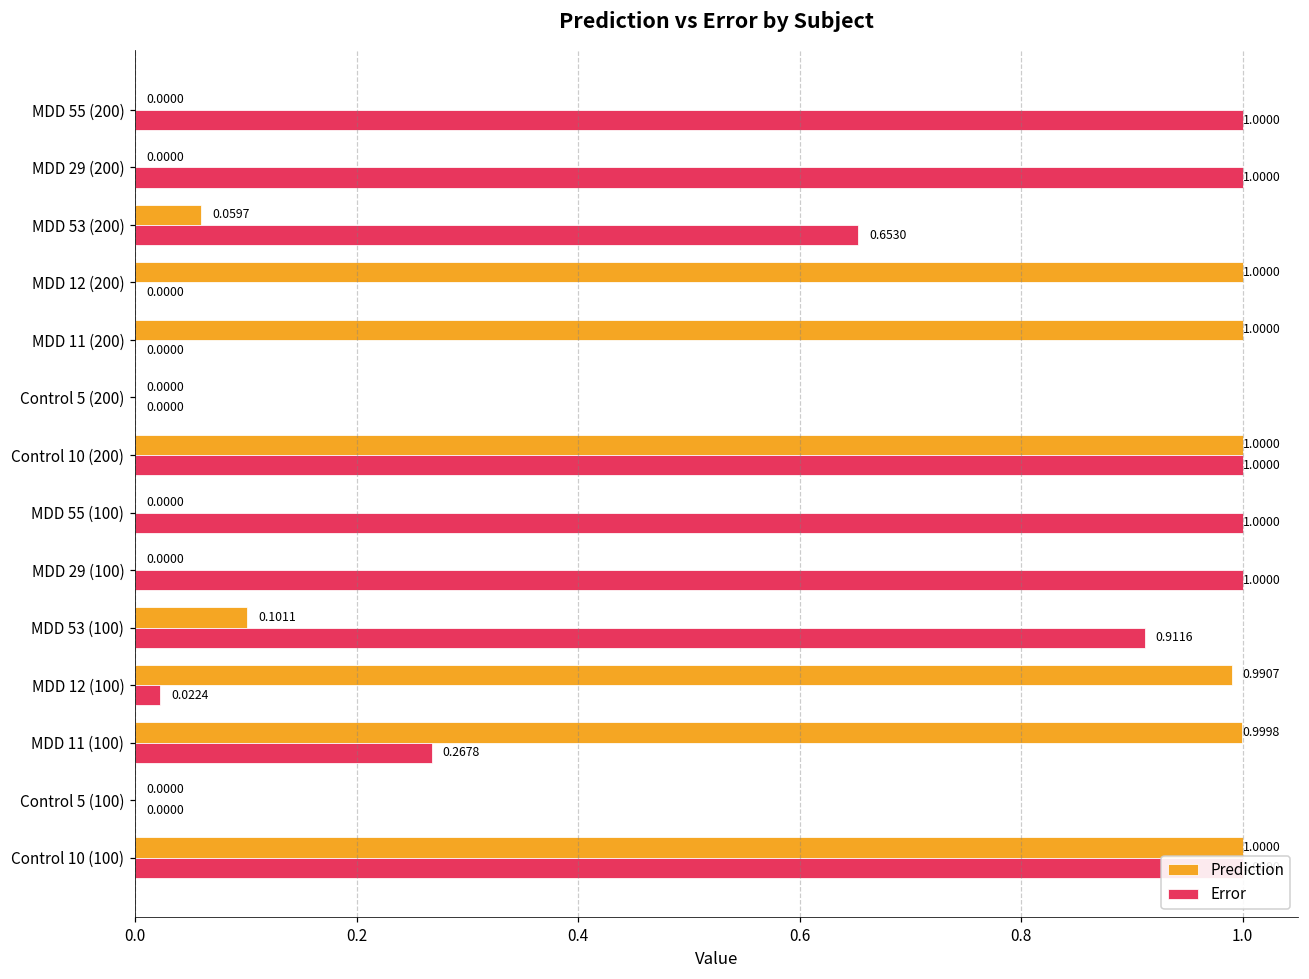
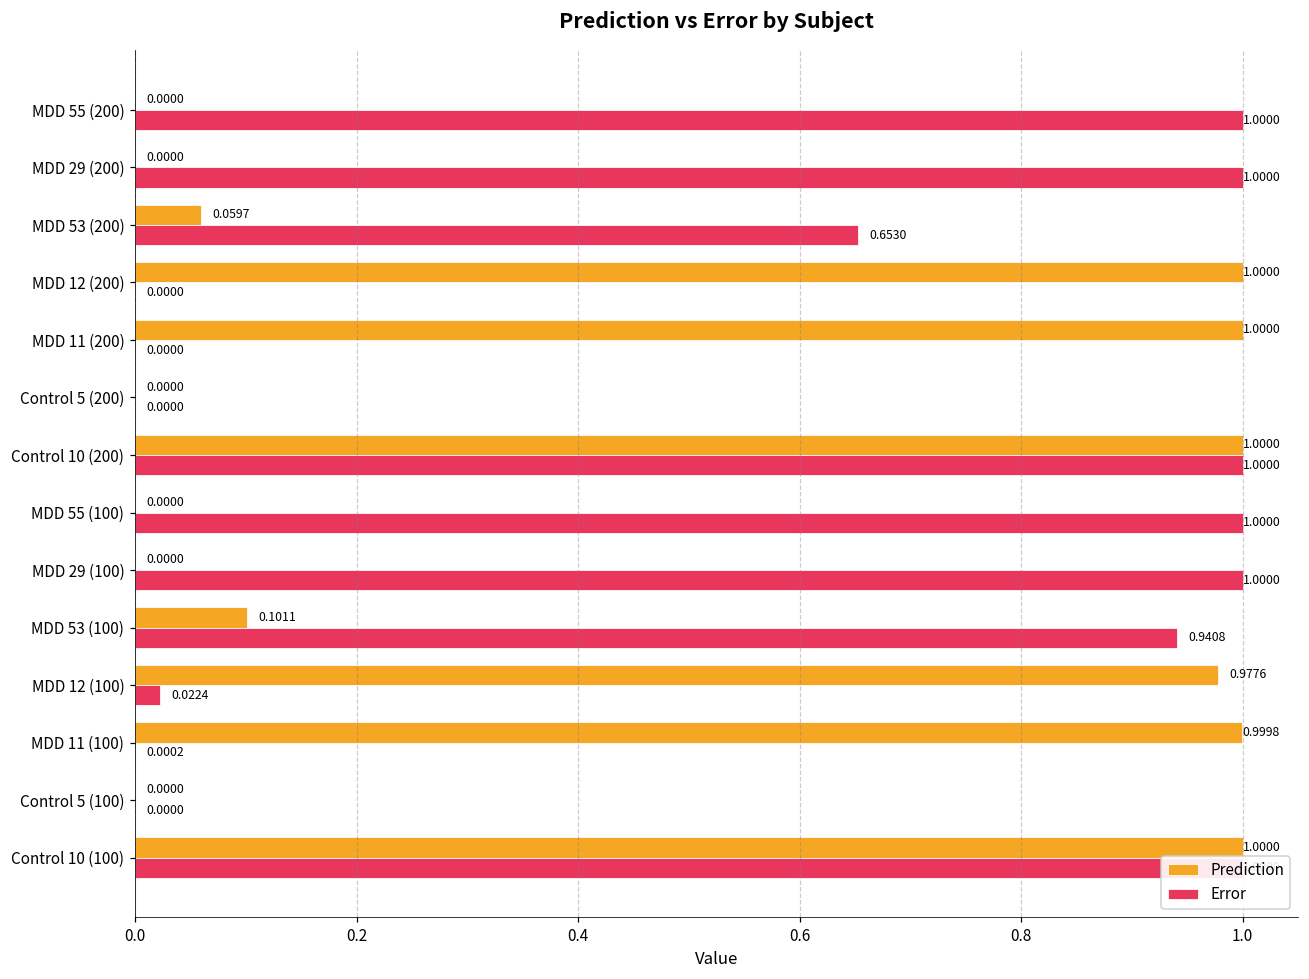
  {
    "Prediction": {
      "MDD 55 (200)": 0.0000,
      "MDD 29 (200)": 0.0000,
      "MDD 53 (200)": 0.0597,
      "MDD 12 (200)": 1.0000,
      "MDD 11 (200)": 1.0000,
      "Control 5 (200)": 0.0000,
      "Control 10 (200)": 1.0000,
      "MDD 55 (100)": 0.0000,
      "MDD 29 (100)": 0.0000,
      "MDD 53 (100)": 0.1011,
-     "MDD 12 (100)": 0.9907,
+     "MDD 12 (100)": 0.9776,
      "MDD 11 (100)": 0.9998,
      "Control 5 (100)": 0.0000,
      "Control 10 (100)": 1.0000
    },
    "Error": {
      "MDD 55 (200)": 1.0000,
      "MDD 29 (200)": 1.0000,
      "MDD 53 (200)": 0.6530,
      "MDD 12 (200)": 0.0000,
      "MDD 11 (200)": 0.0000,
      "Control 5 (200)": 0.0000,
      "Control 10 (200)": 1.0000,
      "MDD 55 (100)": 1.0000,
      "MDD 29 (100)": 1.0000,
-     "MDD 53 (100)": 0.9116,
+     "MDD 53 (100)": 0.9408,
      "MDD 12 (100)": 0.0224,
-     "MDD 11 (100)": 0.2678,
+     "MDD 11 (100)": 0.0002,
      "Control 5 (100)": 0.0000
    }
  }
